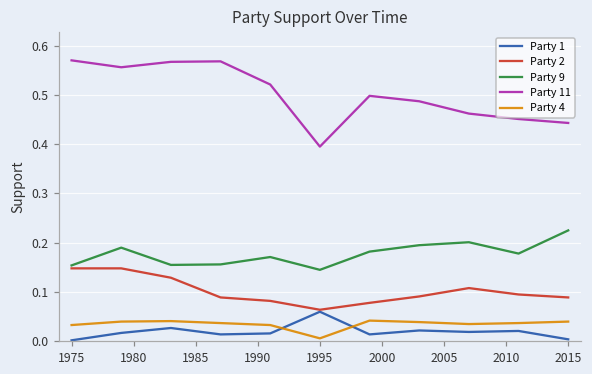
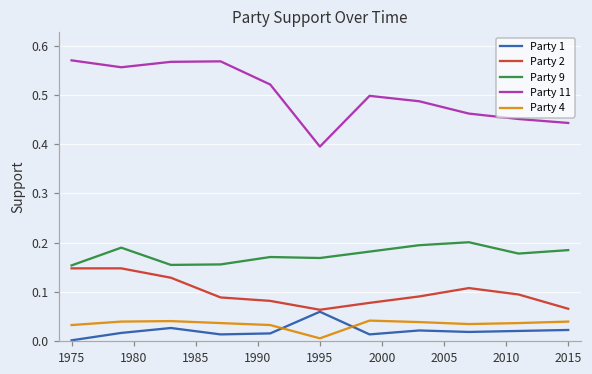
  {
    "Party 1": {
      "1975": 0.00,
-     "2015": 0.00
+     "2015": 0.02
    },
    "Party 2": {
      "1975": 0.15,
-     "2015": 0.09
+     "2015": 0.07
    },
    "Party 9": {
      "1975": 0.15,
-     "1995": 0.15,
-     "2015": 0.23
+     "1995": 0.17,
+     "2015": 0.19
    },
    "Party 11": {
      "1975": 0.57,
      "1995": 0.40,
      "2015": 0.44
    },
    "Party 4": {
      "1975": 0.03,
      "1995": 0.01,
      "2015": 0.04
    }
  }
